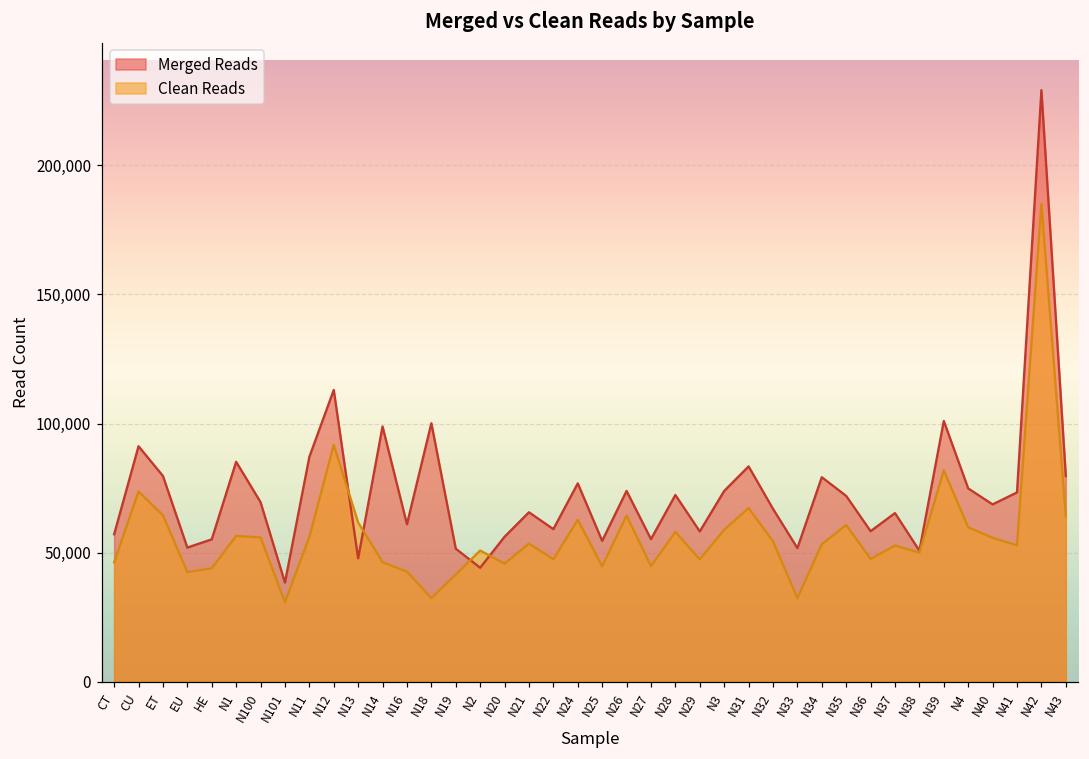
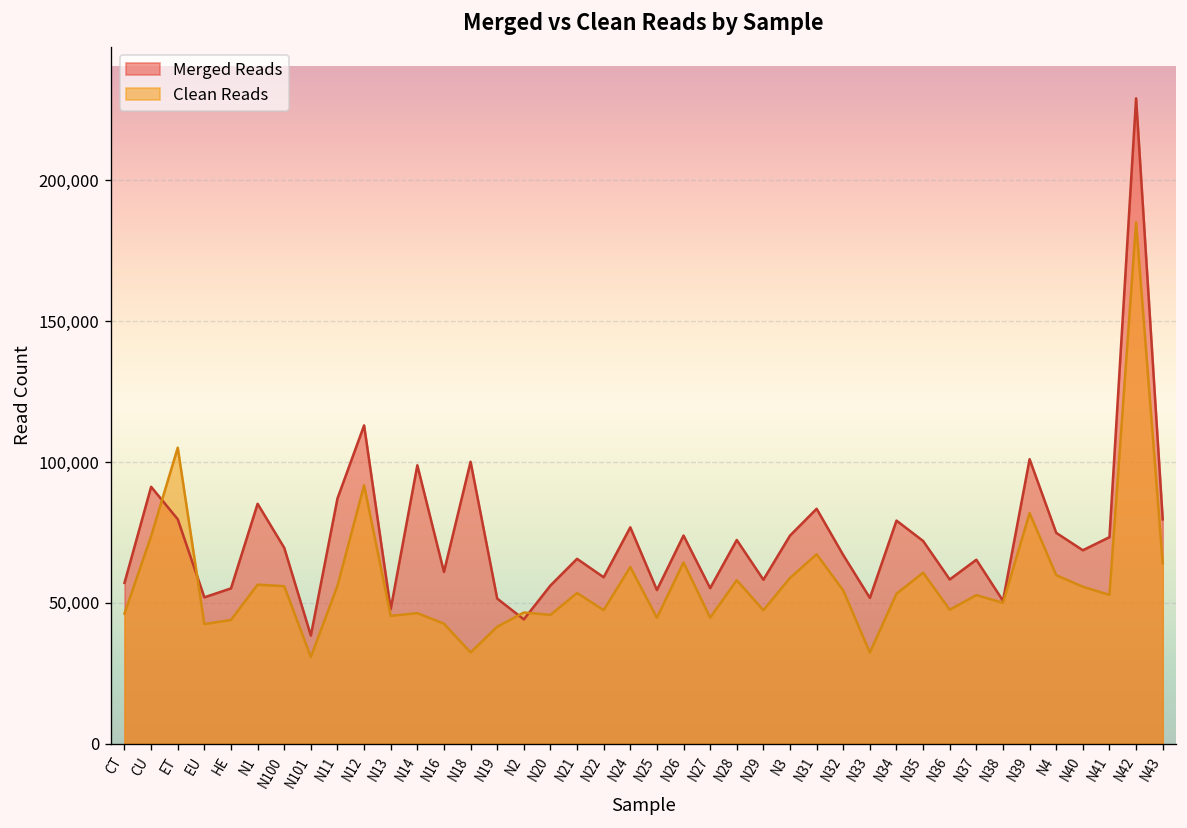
  {
    "Merged Reads": {
      "CT": "57,000",
      "CU": "91,000",
      "ET": "80,000",
      "EU": "52,000",
      "HE": "55,000",
      "N1": "85,000",
      "N100": "70,000",
      "N101": "38,000",
      "N11": "87,000",
      "N12": "113,000",
      "N13": "48,000",
      "N14": "99,000",
      "N16": "61,000",
      "N18": "100,000",
      "N19": "52,000",
      "N2": "44,000",
      "N20": "56,000",
      "N21": "66,000",
      "N22": "59,000",
      "N24": "77,000",
      "N25": "55,000",
      "N26": "74,000",
      "N27": "55,000",
      "N28": "72,000",
      "N29": "58,000",
      "N3": "74,000",
      "N31": "83,000",
      "N32": "67,000",
      "N33": "52,000",
      "N34": "79,000",
      "N35": "72,000",
      "N36": "58,000",
      "N37": "65,000",
      "N39": "101,000",
      "N4": "75,000",
      "N40": "69,000",
      "N41": "73,000",
      "N42": "229,000",
      "N43": "80,000"
    },
    "Clean Reads": {
      "CT": "46,000",
      "CU": "74,000",
-     "ET": "65,000",
+     "ET": "105,000",
      "EU": "42,000",
      "HE": "44,000",
      "N1": "56,000",
      "N100": "56,000",
      "N101": "31,000",
      "N11": "56,000",
      "N12": "92,000",
-     "N13": "62,000",
+     "N13": "45,000",
      "N14": "46,000",
      "N16": "43,000",
      "N18": "32,000",
      "N19": "42,000",
-     "N2": "51,000",
+     "N2": "47,000",
      "N20": "46,000",
      "N21": "54,000",
      "N22": "47,000",
      "N24": "63,000",
      "N25": "45,000",
      "N26": "64,000",
      "N27": "45,000",
      "N28": "58,000",
      "N29": "47,000",
      "N3": "59,000",
      "N31": "67,000",
      "N32": "54,000",
      "N33": "32,000",
      "N34": "53,000",
      "N35": "61,000",
      "N36": "48,000",
      "N37": "53,000",
      "N39": "82,000",
      "N4": "60,000",
      "N40": "56,000",
      "N41": "53,000",
      "N42": "185,000",
      "N43": "64,000"
    }
  }
